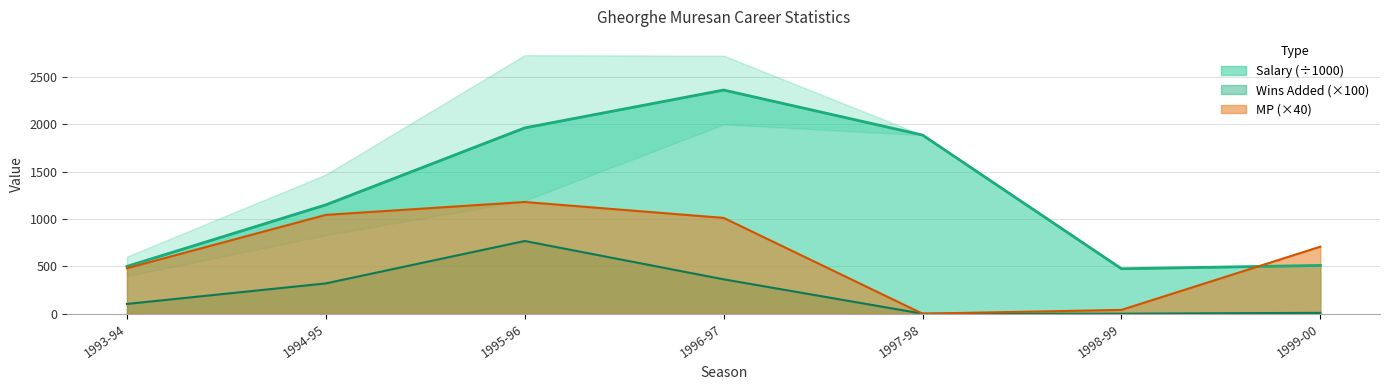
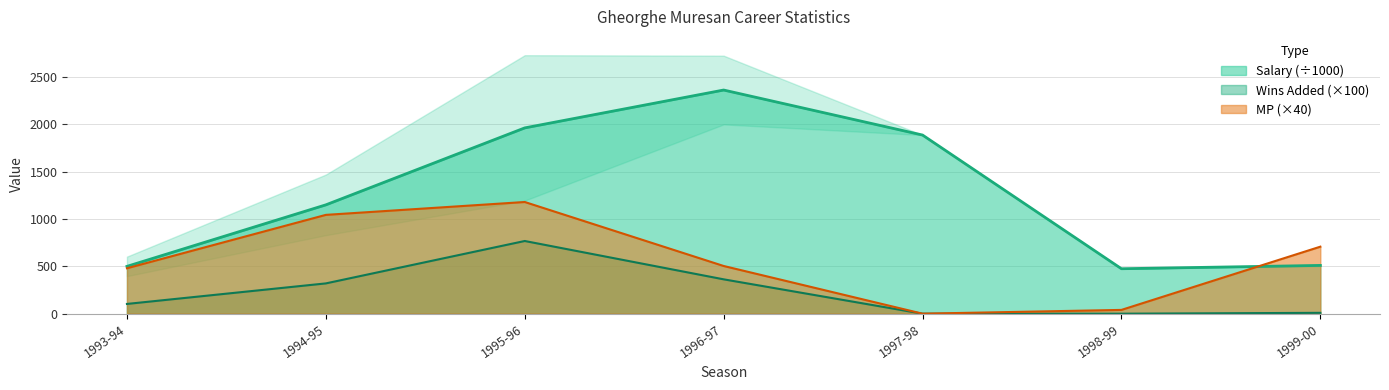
  {
    "MP (×40)": {
      "1994-95": 1000,
      "1995-96": 1200,
-     "1996-97": 1000,
+     "1996-97": 500,
      "1998-99": 0,
      "1999-00": 700
    }
  }
